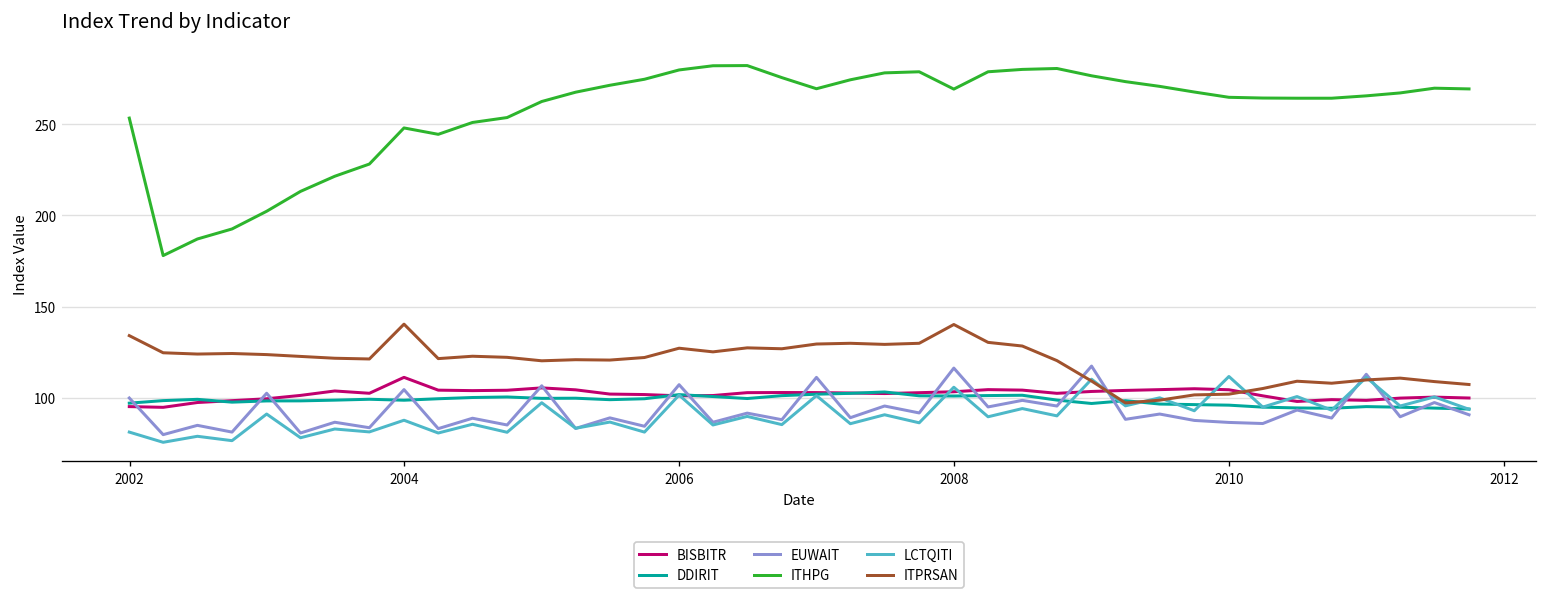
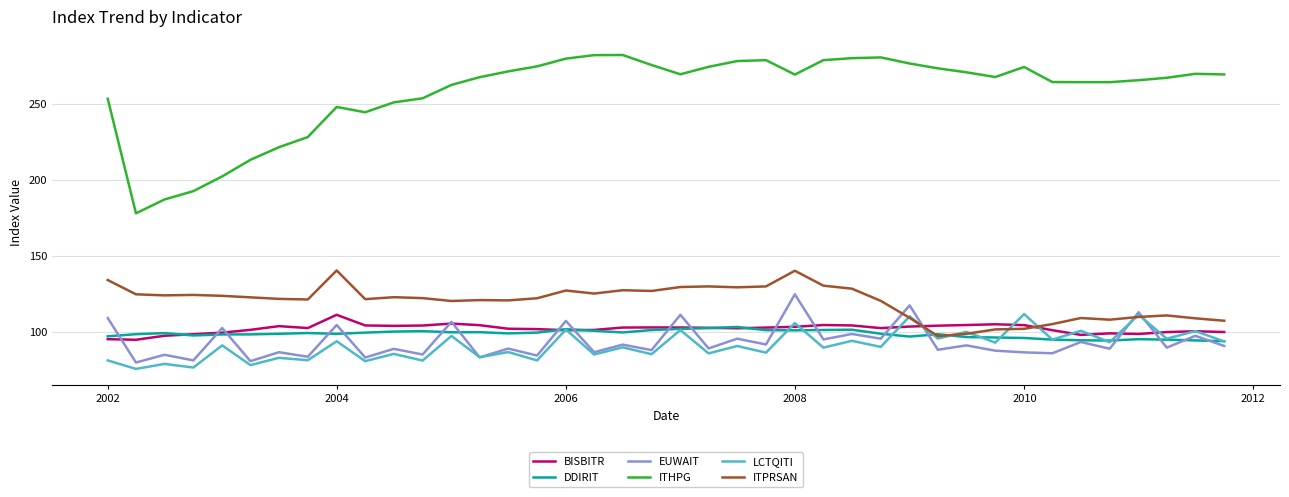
  {
    "BISBITR": {
      "2002": 95,
      "2004": 111,
      "2008": 103,
      "2010": 104
    },
    "DDIRIT": {
      "2002": 97,
      "2004": 99,
      "2008": 101,
      "2010": 96
    },
    "EUWAIT": {
-     "2002": 100,
+     "2002": 109,
      "2004": 105,
      "2006": 107,
-     "2008": 116,
+     "2008": 125,
      "2010": 87
    },
    "ITHPG": {
      "2002": 253,
      "2004": 248,
      "2006": 280,
      "2008": 269,
-     "2010": 265
+     "2010": 274
    },
    "LCTQITI": {
      "2002": 81,
-     "2004": 88,
+     "2004": 94,
      "2008": 106,
      "2010": 112
    },
    "ITPRSAN": {
      "2002": 134,
      "2004": 140,
      "2006": 127,
      "2008": 140,
      "2010": 102
    }
  }
